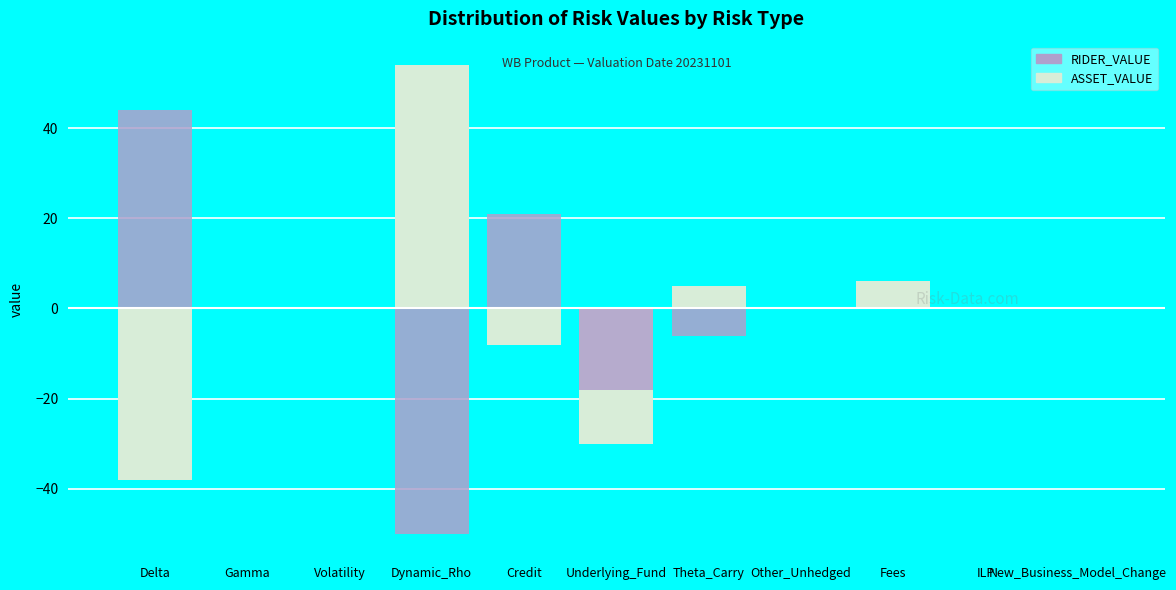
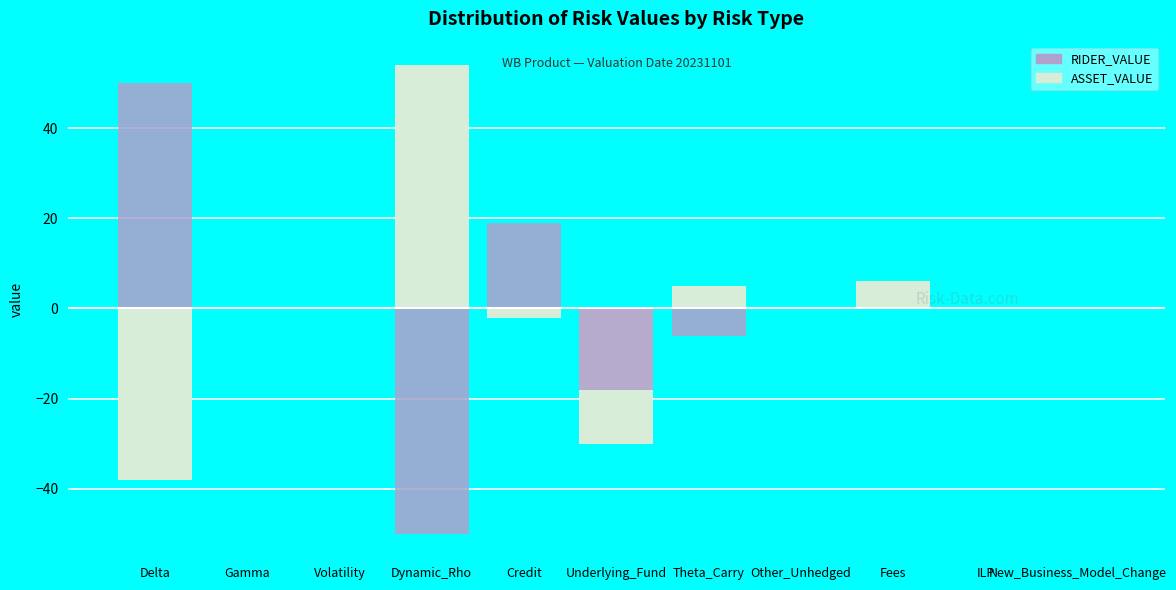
  {
    "ASSET_VALUE": {
      "Delta": -38,
      "Gamma": 0,
      "Volatility": 0,
      "Dynamic_Rho": 54,
-     "Credit": -8,
+     "Credit": -2,
      "Underlying_Fund": -30,
      "Theta_Carry": 5,
      "Other_Unhedged": 0,
      "Fees": 6,
      "New_Business_Model_Change": 0
    },
    "RIDER_VALUE": {
-     "Delta": 44,
+     "Delta": 50,
      "Gamma": 0,
      "Volatility": 0,
      "Dynamic_Rho": -50,
-     "Credit": 21,
+     "Credit": 19,
      "Theta_Carry": -6,
      "Other_Unhedged": 0,
      "Fees": 0,
      "New_Business_Model_Change": 0
    }
  }
